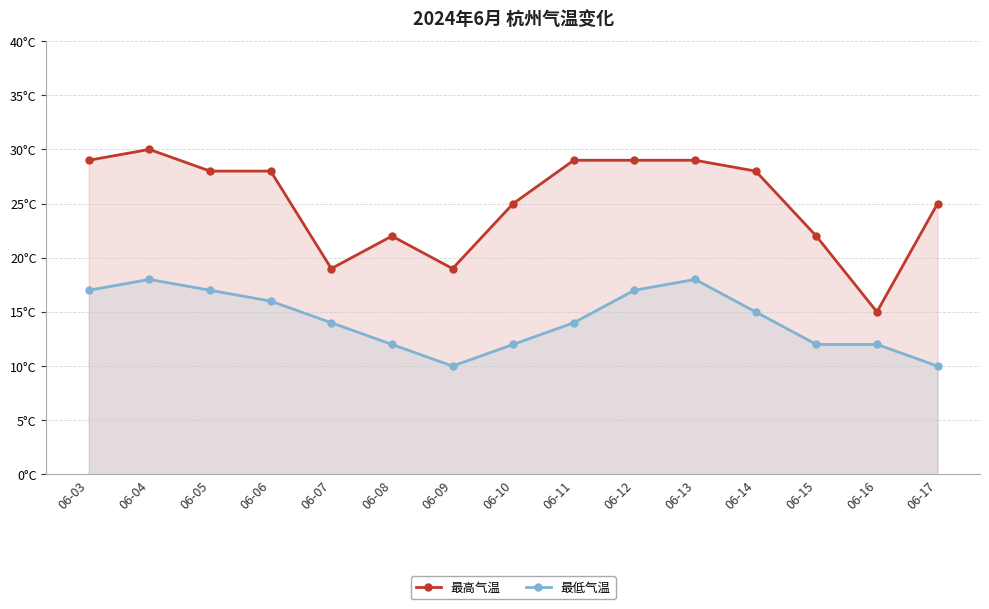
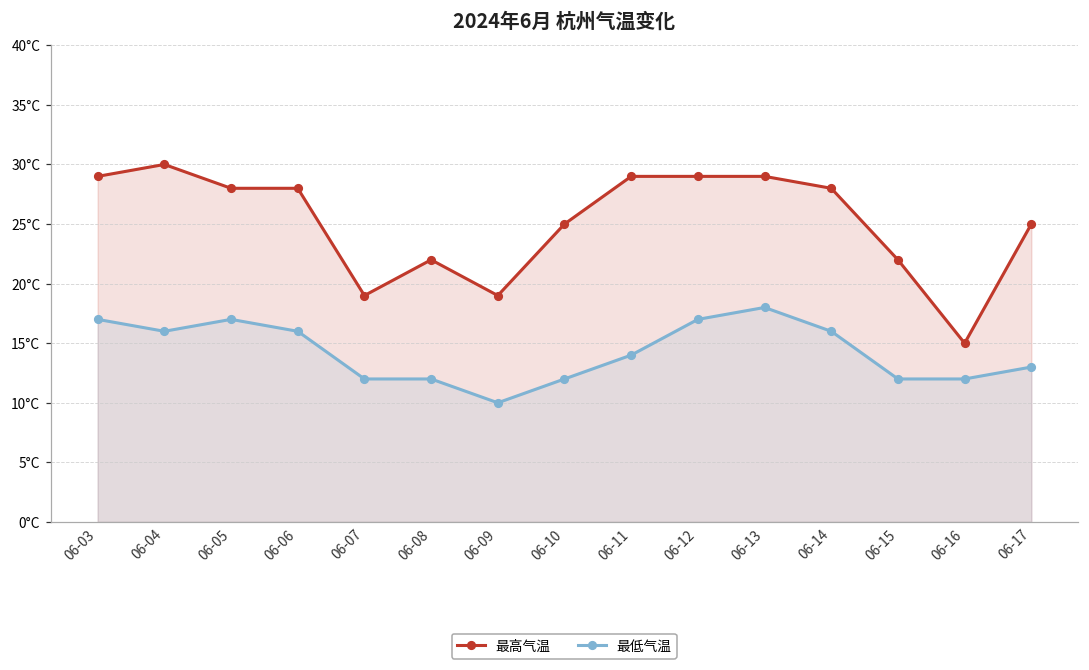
  {
    "最高气温": {
      "06-03": "29°C",
      "06-04": "30°C",
      "06-05": "28°C",
      "06-06": "28°C",
      "06-07": "19°C",
      "06-08": "22°C",
      "06-09": "19°C",
      "06-10": "25°C",
      "06-11": "29°C",
      "06-12": "29°C",
      "06-13": "29°C",
      "06-14": "28°C",
      "06-15": "22°C",
      "06-16": "15°C",
      "06-17": "25°C"
    },
    "最低气温": {
      "06-03": "17°C",
-     "06-04": "18°C",
+     "06-04": "16°C",
      "06-05": "17°C",
      "06-06": "16°C",
-     "06-07": "14°C",
+     "06-07": "12°C",
      "06-08": "12°C",
      "06-09": "10°C",
      "06-10": "12°C",
      "06-11": "14°C",
      "06-12": "17°C",
      "06-13": "18°C",
-     "06-14": "15°C",
+     "06-14": "16°C",
      "06-15": "12°C",
      "06-16": "12°C",
-     "06-17": "10°C"
+     "06-17": "13°C"
    }
  }
